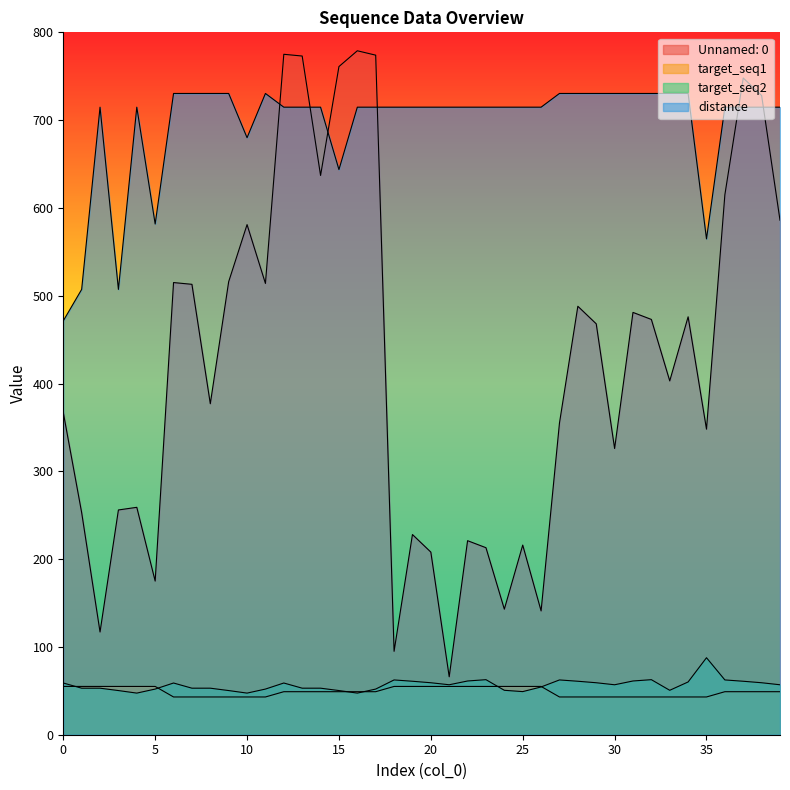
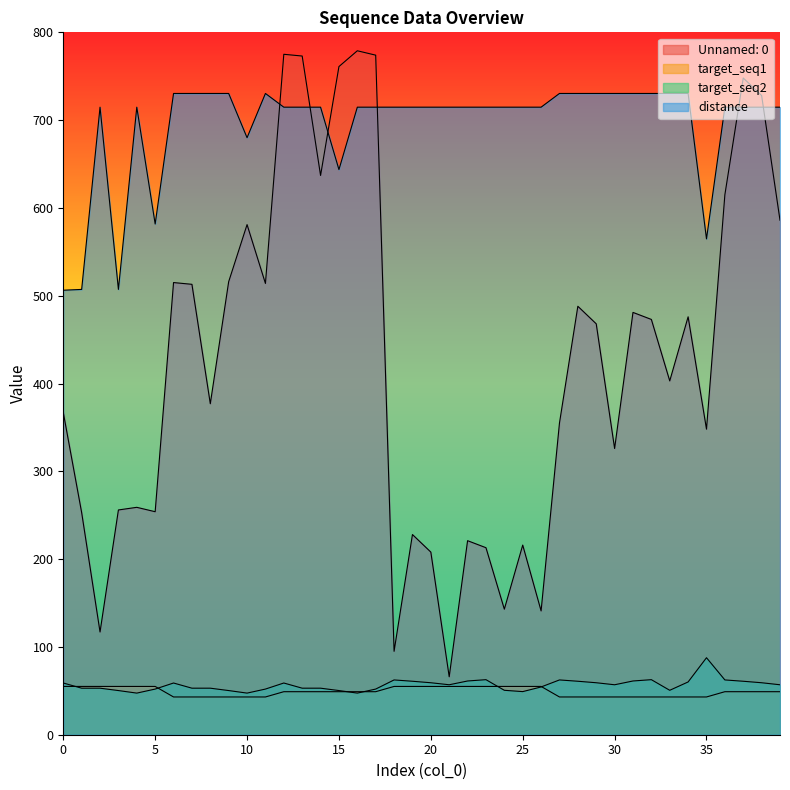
  {
    "Unnamed: 0": {
      "0": 370,
-     "5": 180,
+     "5": 250,
      "10": 580,
      "15": 760,
      "20": 210,
      "25": 220,
      "30": 330,
      "35": 350
    },
    "target_seq1": {
      "0": 60,
      "5": 60,
      "10": 40,
      "20": 60,
      "25": 60,
      "30": 40,
      "35": 40
    },
    "target_seq2": {
      "0": 60,
      "5": 50,
      "10": 50,
      "20": 60,
      "25": 50,
      "30": 60,
      "35": 90
    },
    "distance": {
-     "0": 470,
+     "0": 510,
      "5": 580,
      "10": 680,
      "15": 640,
      "20": 710,
      "25": 710,
      "30": 730,
      "35": 560
    }
  }
